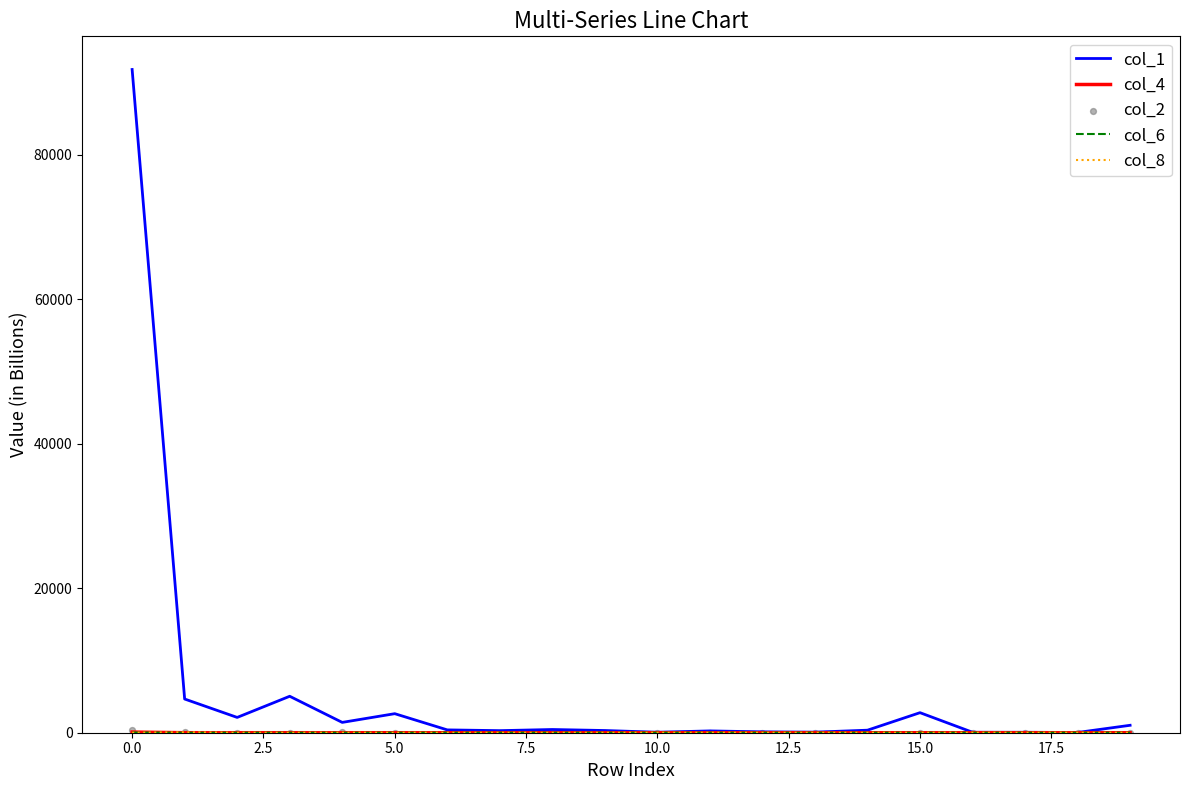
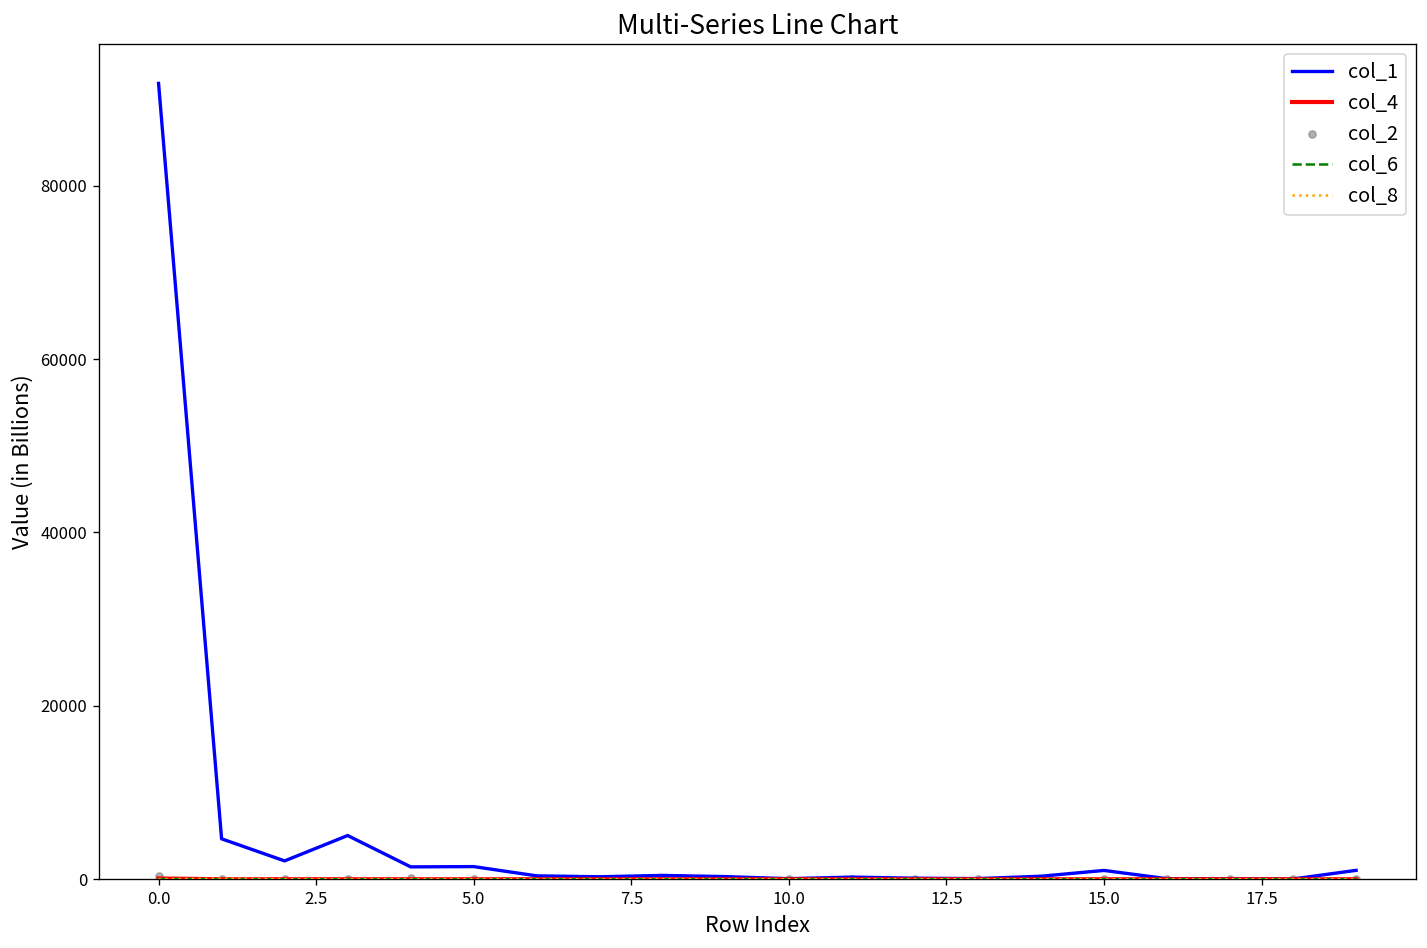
  {
    "col_1": {
      "0.0": 92000,
-     "5.0": 3000,
-     "15.0": 3000
+     "5.0": 1000,
+     "15.0": 1000
    }
  }
